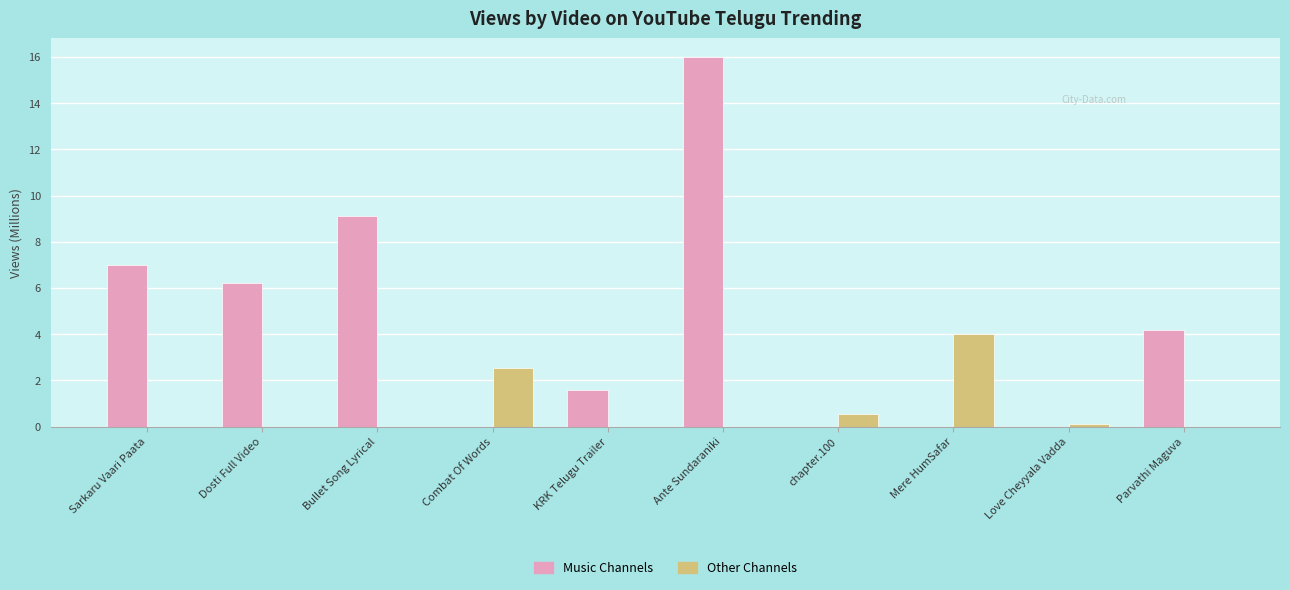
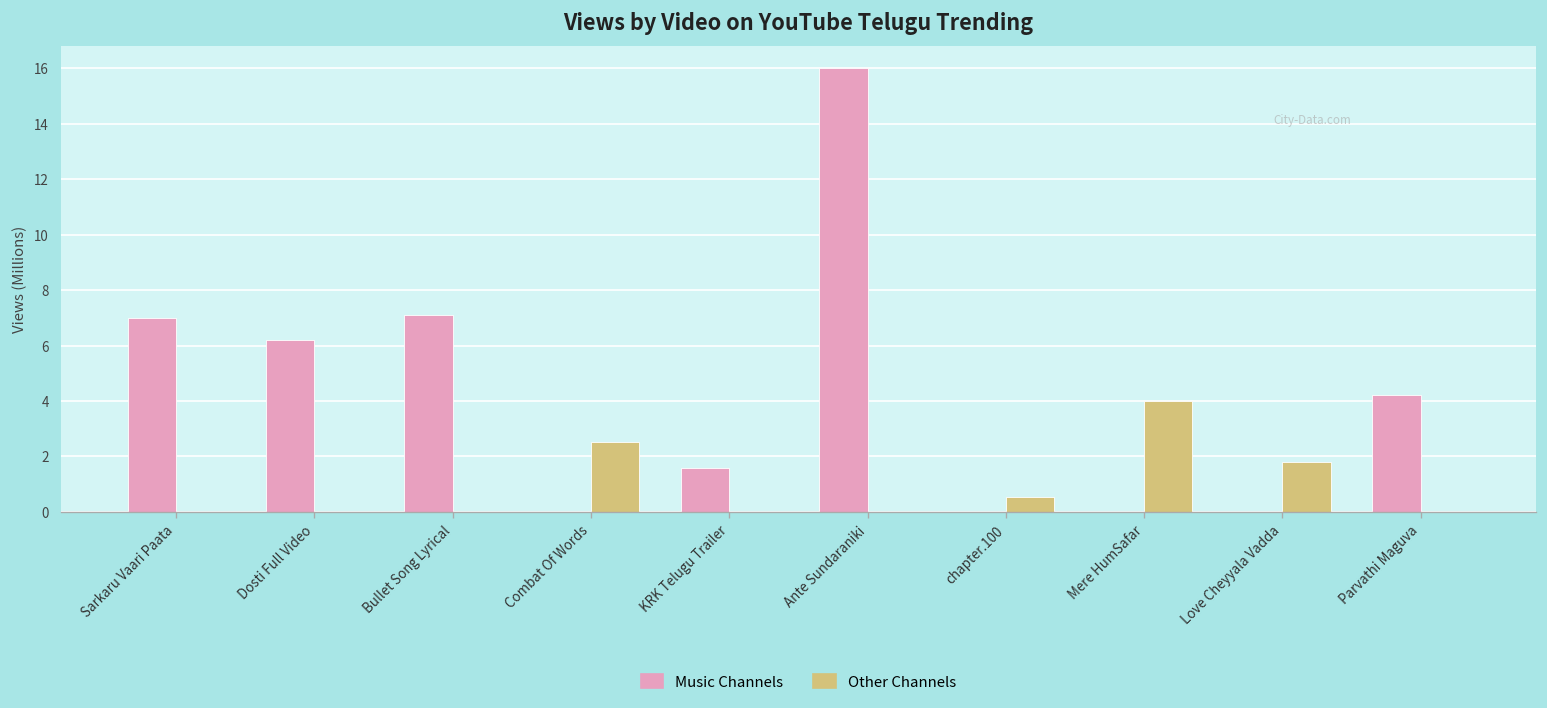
  {
    "Music Channels": {
      "Sarkaru Vaari Paata": 7.0,
      "Dosti Full Video": 6.2,
-     "Bullet Song Lyrical": 9.1,
+     "Bullet Song Lyrical": 7.1,
      "Combat Of Words": 0.0,
      "KRK Telugu Trailer": 1.6,
      "Ante Sundaraniki": 16.0,
      "chapter.100": 0.0,
      "Mere HumSafar": 0.0,
      "Love Cheyyala Vadda": 0.0,
      "Parvathi Maguva": 4.2
    },
    "Other Channels": {
      "Sarkaru Vaari Paata": 0.0,
      "Dosti Full Video": 0.0,
      "Bullet Song Lyrical": 0.0,
      "Combat Of Words": 2.5,
      "KRK Telugu Trailer": 0.0,
      "Ante Sundaraniki": 0.0,
      "chapter.100": 0.5,
      "Mere HumSafar": 4.0,
-     "Love Cheyyala Vadda": 0.1,
+     "Love Cheyyala Vadda": 1.8,
      "Parvathi Maguva": 0.0
    }
  }
